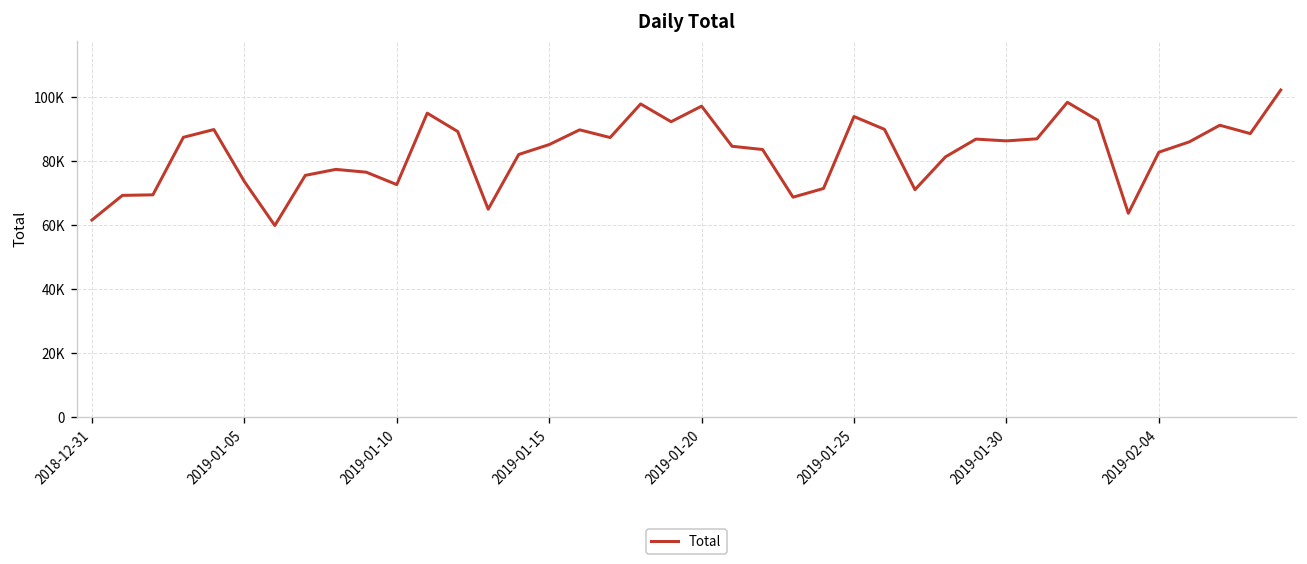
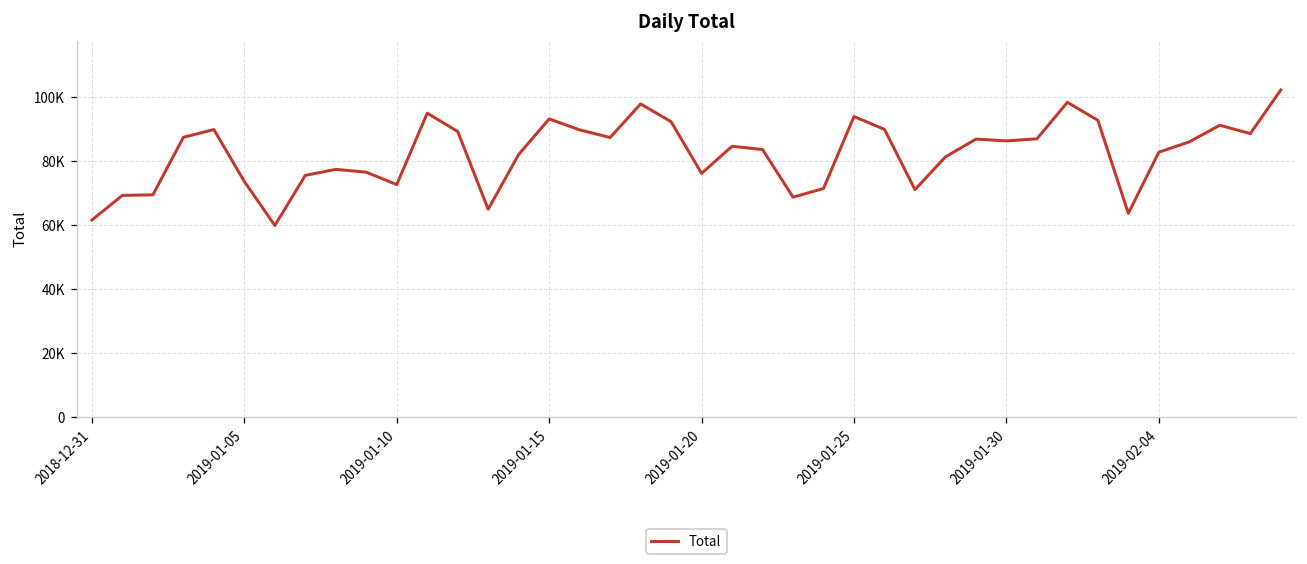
  {
    "2018-12-31": 62000,
    "2019-01-05": 74000,
    "2019-01-10": 73000,
-   "2019-01-15": 85000,
-   "2019-01-20": 97000,
+   "2019-01-15": 93000,
+   "2019-01-20": 76000,
    "2019-01-25": 94000,
    "2019-01-30": 86000,
    "2019-02-04": 83000
  }
